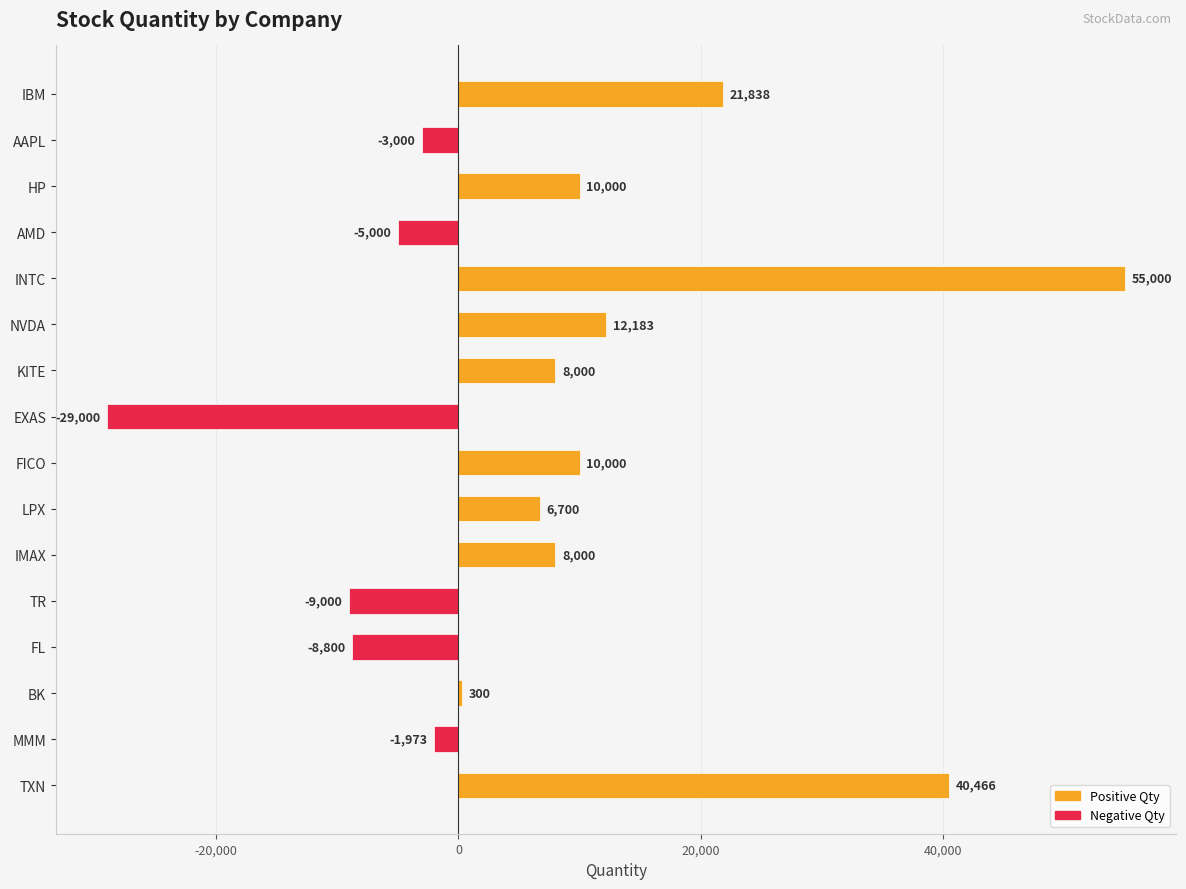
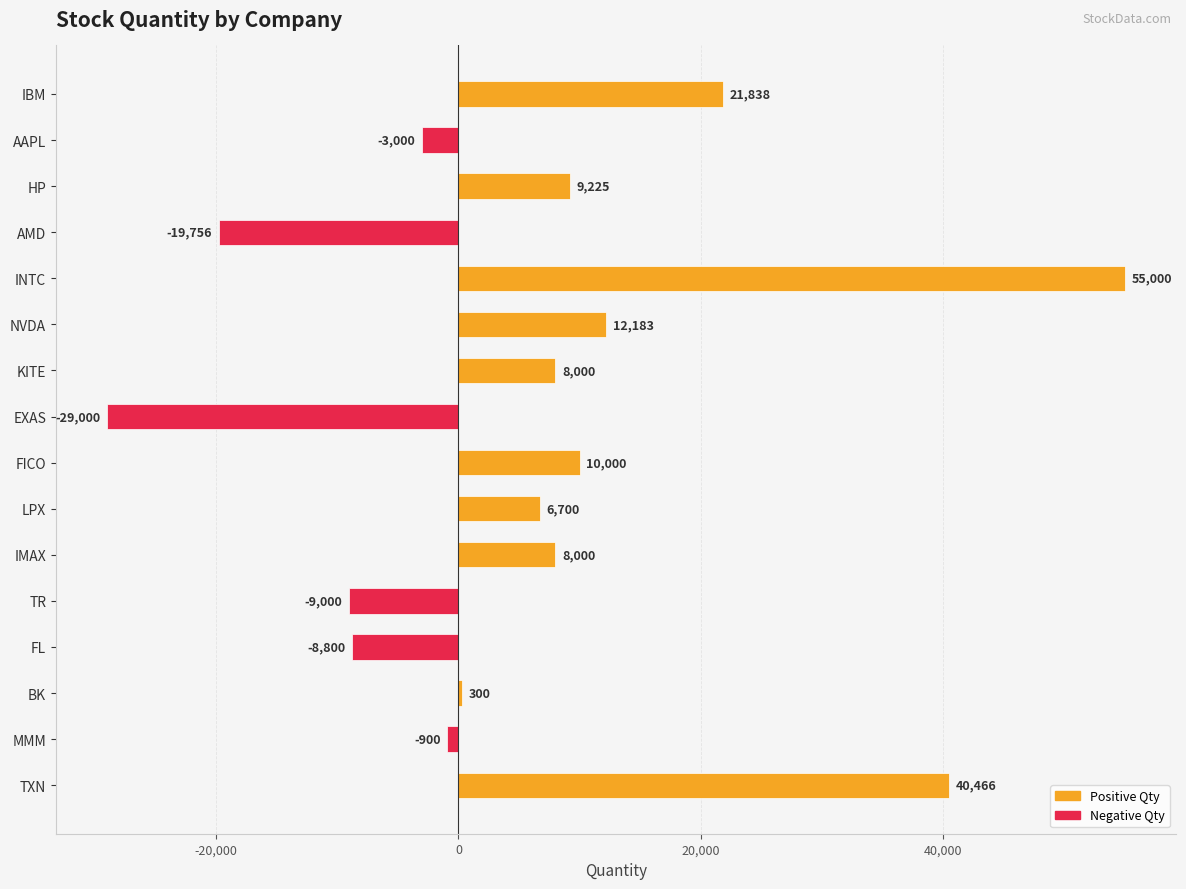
  {
    "IBM": "21,838",
    "AAPL": "-3,000",
-   "HP": "10,000",
-   "AMD": "-5,000",
+   "HP": "9,225",
+   "AMD": "-19,756",
    "INTC": "55,000",
    "NVDA": "12,183",
    "KITE": "8,000",
    "EXAS": "-29,000",
    "FICO": "10,000",
    "LPX": "6,700",
    "IMAX": "8,000",
    "TR": "-9,000",
    "FL": "-8,800",
    "BK": "300",
-   "MMM": "-1,973",
+   "MMM": "-900",
    "TXN": "40,466"
  }
